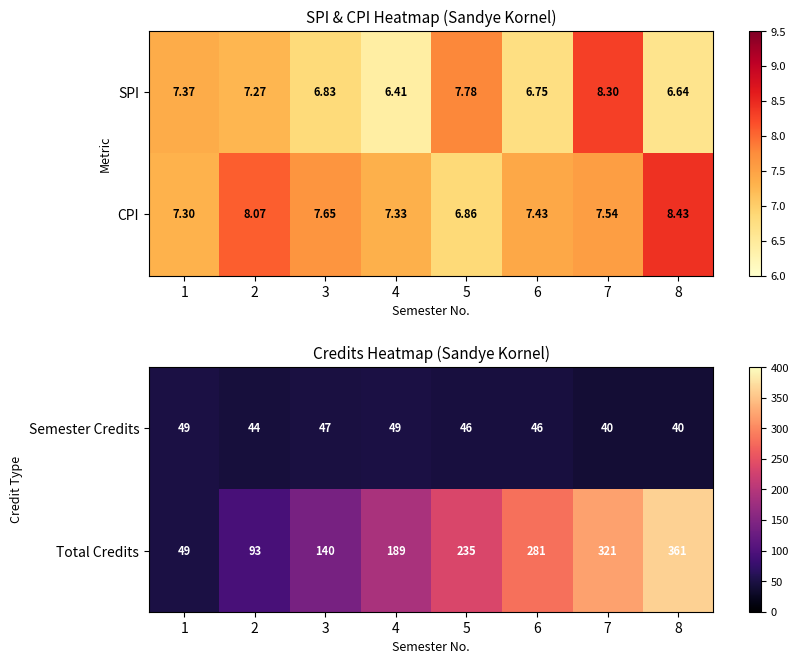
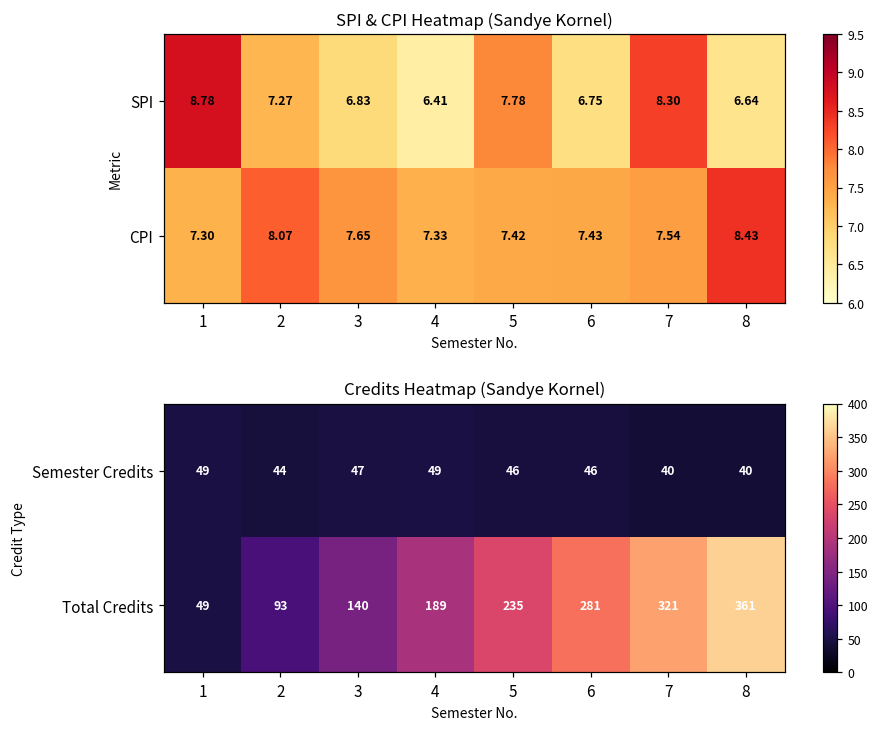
  {
    "SPI & CPI Heatmap (Sandye Kornel)": {
      "SPI": {
-       "1": 7.37,
+       "1": 8.78,
        "2": 7.27,
        "3": 6.83,
        "4": 6.41,
        "5": 7.78,
        "6": 6.75,
        "7": 8.30,
        "8": 6.64
      },
      "CPI": {
        "1": 7.30,
        "2": 8.07,
        "3": 7.65,
        "4": 7.33,
-       "5": 6.86,
+       "5": 7.42,
        "6": 7.43,
        "7": 7.54,
        "8": 8.43
      }
    },
    "Credits Heatmap (Sandye Kornel)": {
      "Semester Credits": {
        "1": 49,
        "2": 44,
        "3": 47,
        "4": 49,
        "5": 46,
        "6": 46,
        "7": 40,
        "8": 40
      },
      "Total Credits": {
        "1": 49,
        "2": 93,
        "3": 140,
        "4": 189,
        "5": 235,
        "6": 281,
        "7": 321,
        "8": 361
      }
    }
  }
